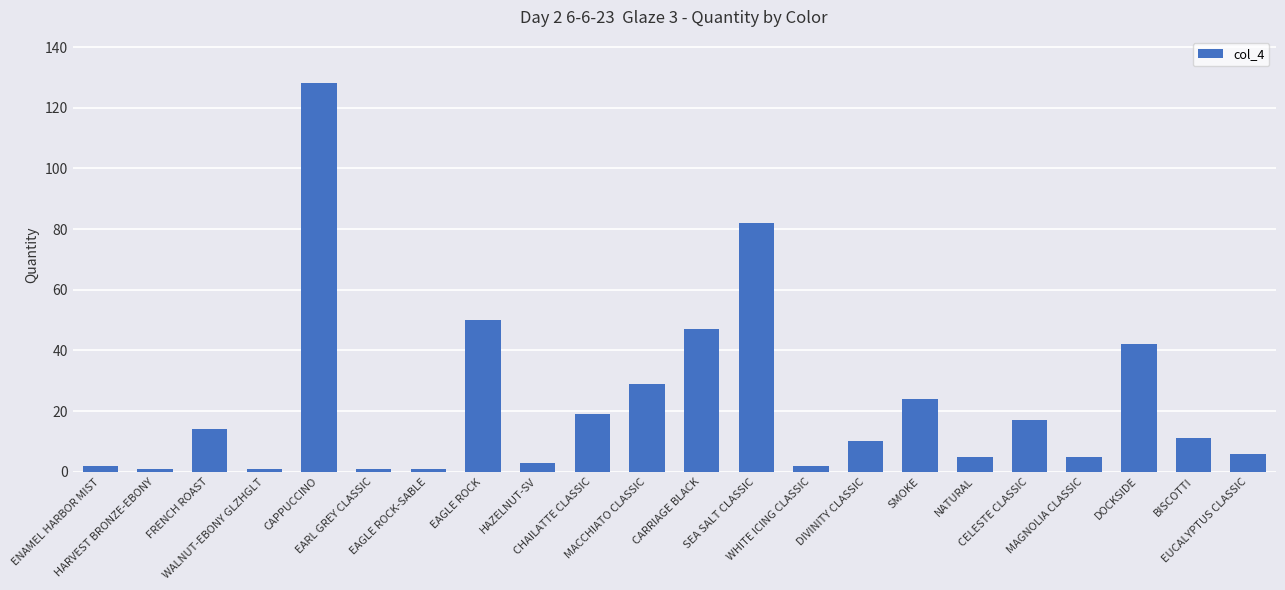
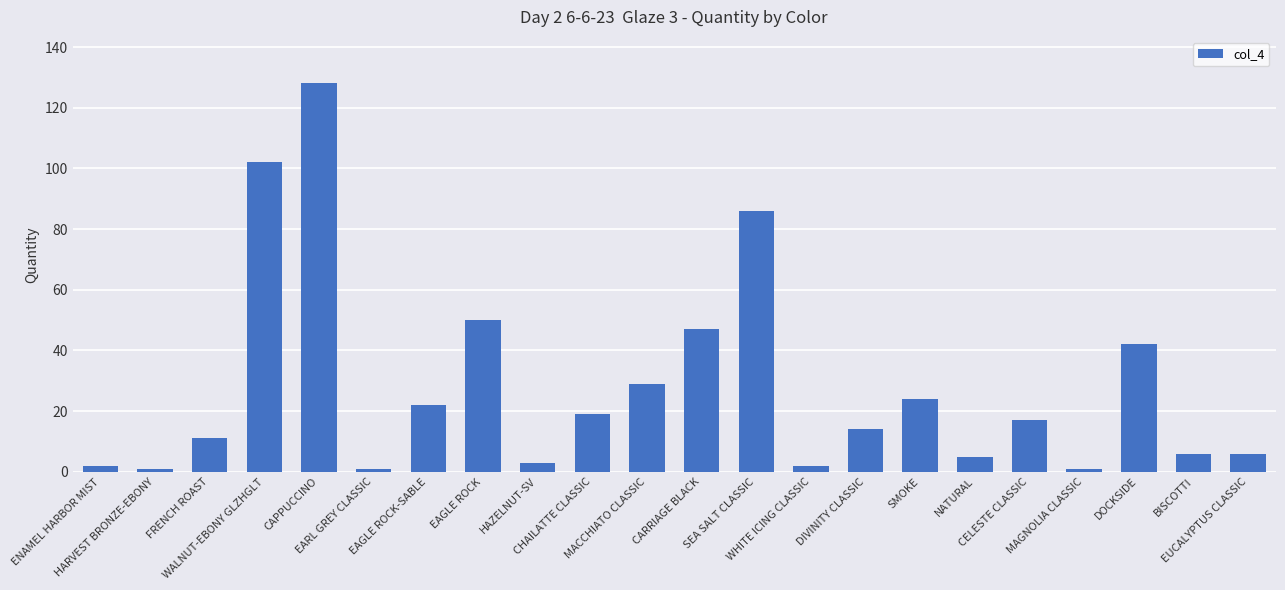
  {
    "ENAMEL HARBOR MIST": 2,
    "HARVEST BRONZE-EBONY": 1,
-   "FRENCH ROAST": 14,
-   "WALNUT-EBONY GLZHGLT": 1,
+   "FRENCH ROAST": 11,
+   "WALNUT-EBONY GLZHGLT": 102,
    "CAPPUCCINO": 128,
    "EARL GREY CLASSIC": 1,
-   "EAGLE ROCK-SABLE": 1,
+   "EAGLE ROCK-SABLE": 22,
    "EAGLE ROCK": 50,
    "HAZELNUT-SV": 3,
    "CHAILATTE CLASSIC": 19,
    "MACCHIATO CLASSIC": 29,
    "CARRIAGE BLACK": 47,
-   "SEA SALT CLASSIC": 82,
+   "SEA SALT CLASSIC": 86,
    "WHITE ICING CLASSIC": 2,
-   "DIVINITY CLASSIC": 10,
+   "DIVINITY CLASSIC": 14,
    "SMOKE": 24,
    "NATURAL": 5,
    "CELESTE CLASSIC": 17,
-   "MAGNOLIA CLASSIC": 5,
+   "MAGNOLIA CLASSIC": 1,
    "DOCKSIDE": 42,
-   "BISCOTTI": 11,
+   "BISCOTTI": 6,
    "EUCALYPTUS CLASSIC": 6
  }
